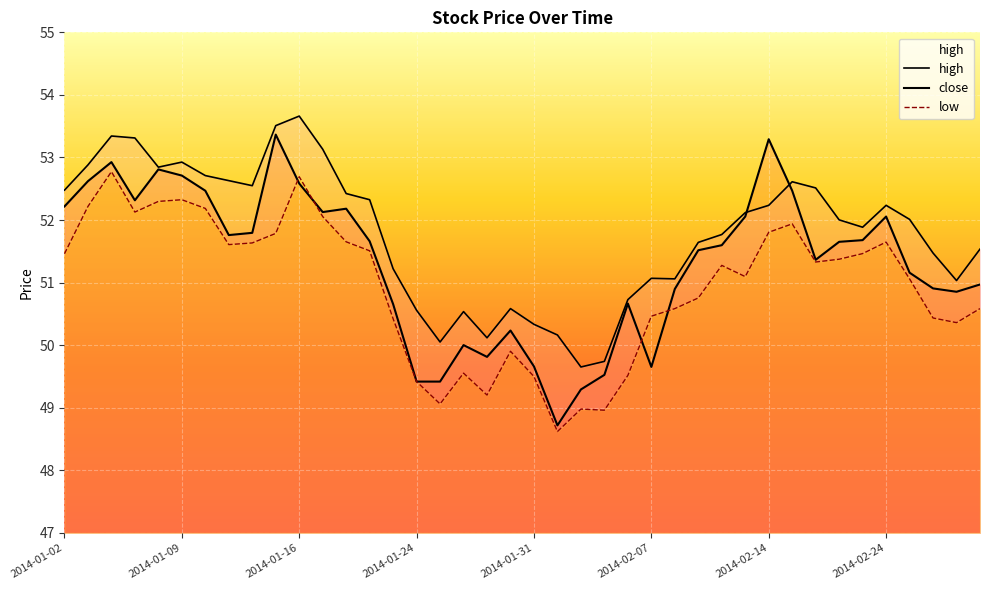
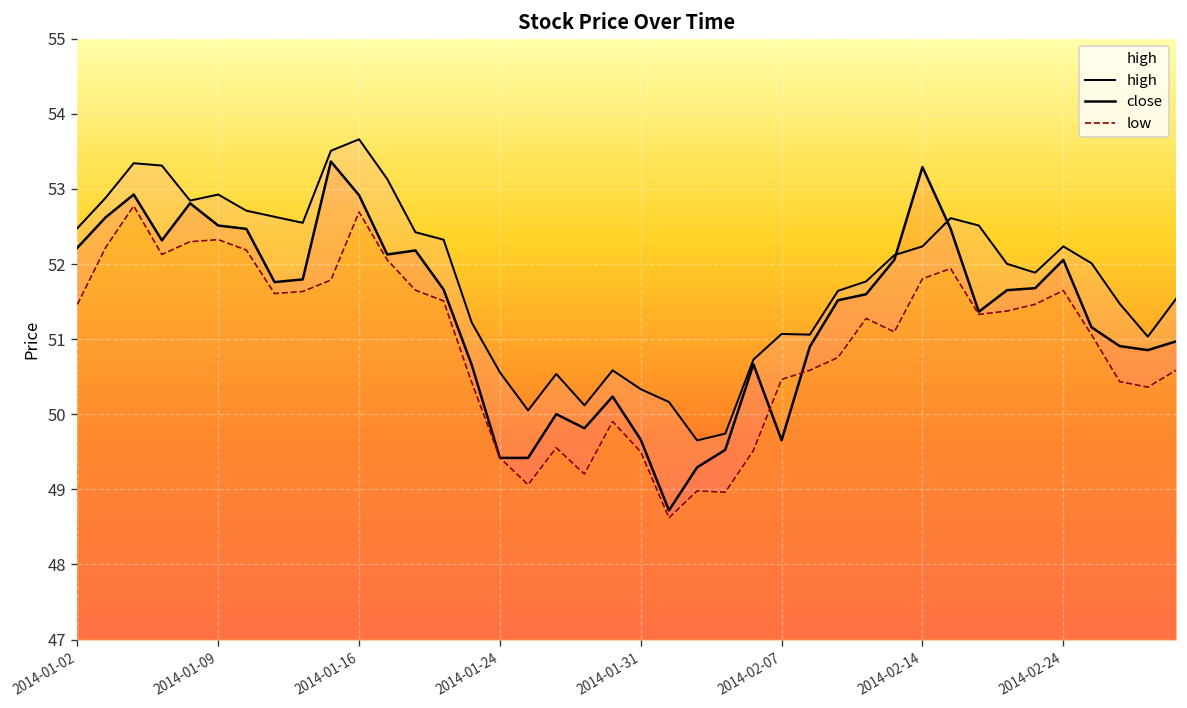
  {
    "close": {
      "2014-01-02": 52.2,
-     "2014-01-09": 52.7,
-     "2014-01-16": 52.6,
+     "2014-01-09": 52.5,
+     "2014-01-16": 52.9,
      "2014-01-31": 49.7,
      "2014-02-07": 49.7,
      "2014-02-14": 53.3,
      "2014-02-24": 52.1
    },
    "low": {
      "2014-01-02": 51.5,
      "2014-01-09": 52.3,
      "2014-01-16": 52.7,
      "2014-01-31": 49.5,
      "2014-02-07": 50.5,
      "2014-02-14": 51.8,
      "2014-02-24": 51.6
    }
  }
